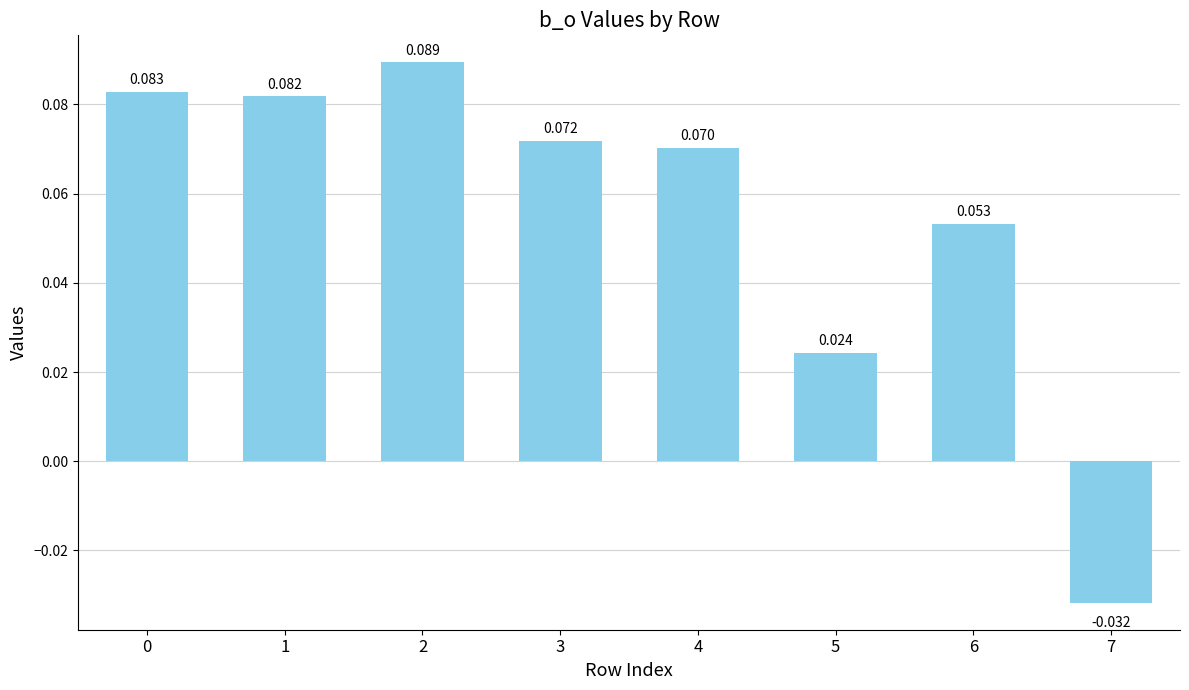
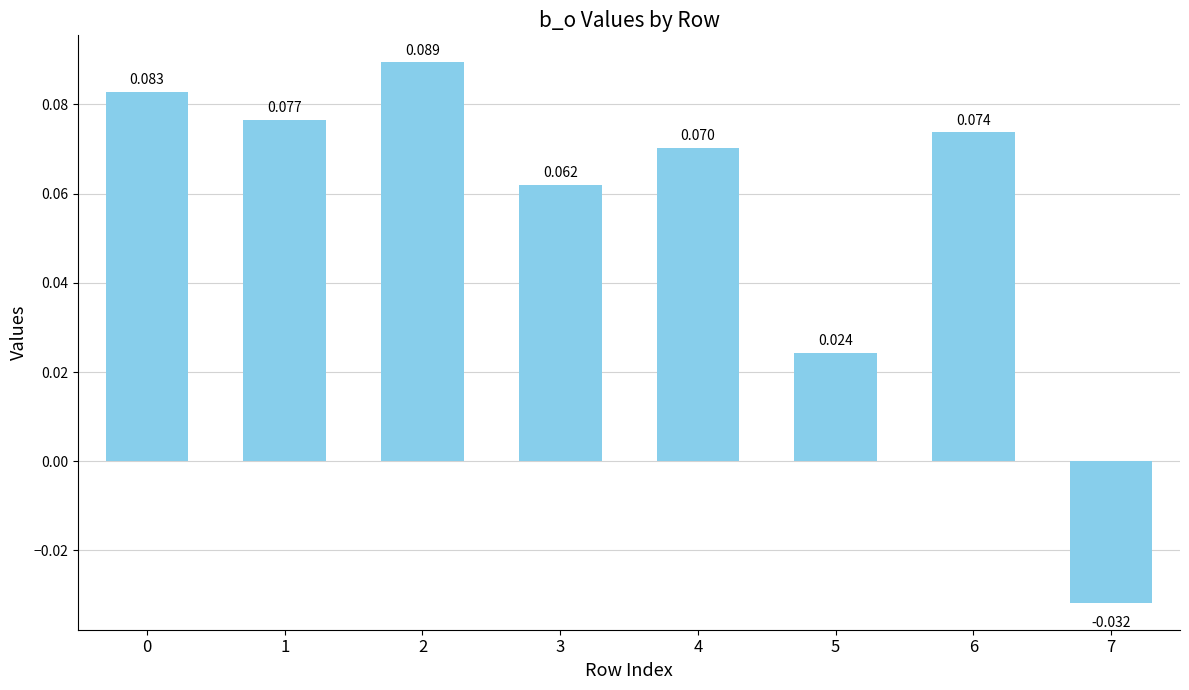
  {
    "0": 0.083,
-   "1": 0.082,
+   "1": 0.077,
    "2": 0.089,
-   "3": 0.072,
+   "3": 0.062,
    "4": 0.070,
    "5": 0.024,
-   "6": 0.053,
+   "6": 0.074,
    "7": -0.032
  }
